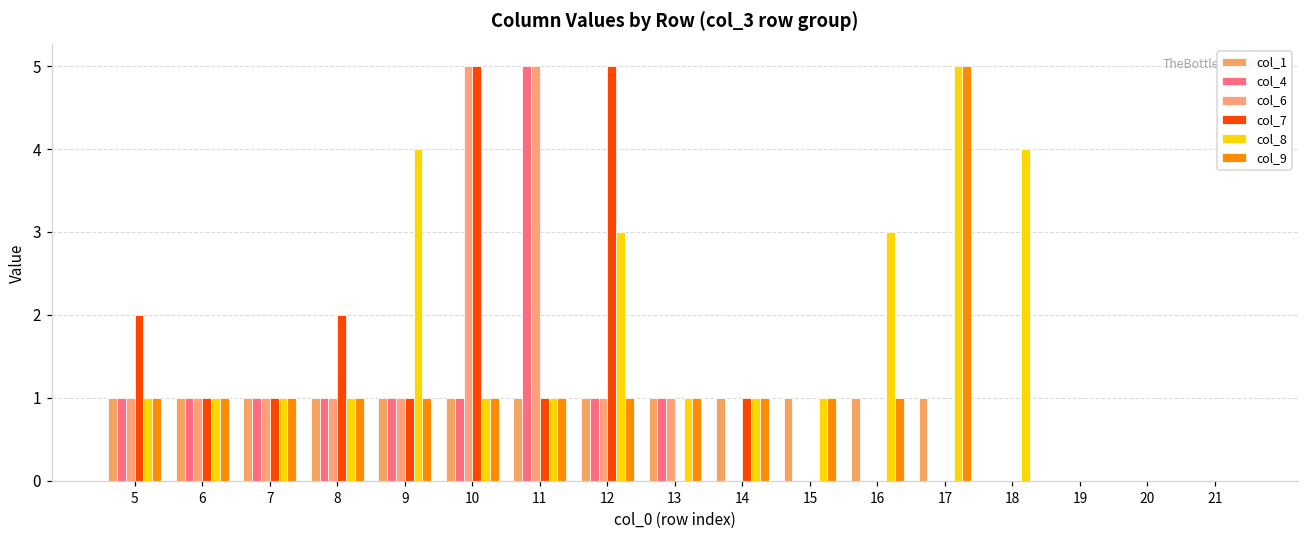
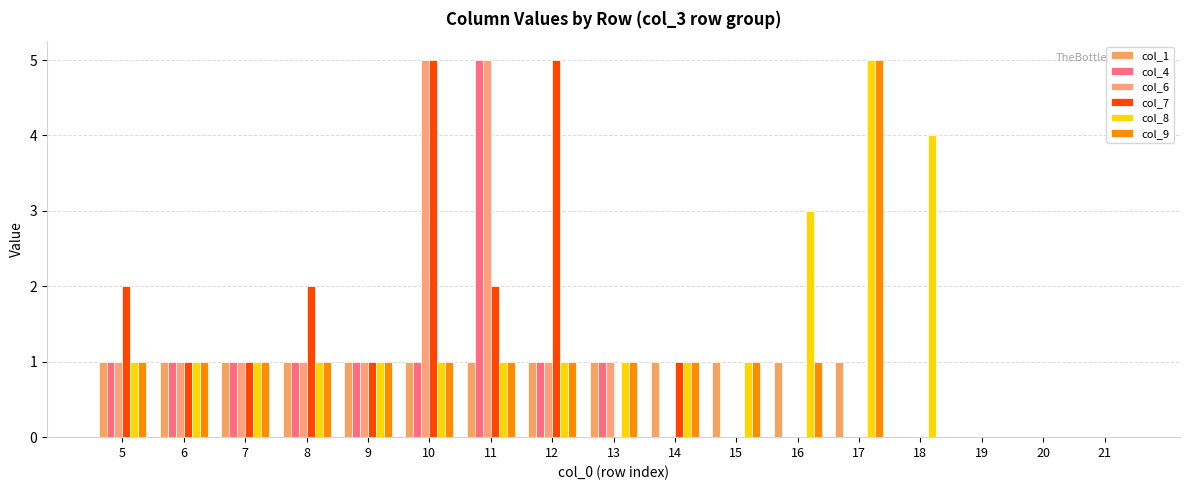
  {
    "col_7": {
      "5": 2,
      "6": 1,
      "7": 1,
      "8": 2,
      "9": 1,
      "10": 5,
-     "11": 1,
+     "11": 2,
      "12": 5,
      "13": 0,
      "14": 1,
      "15": 0,
      "16": 0,
      "17": 0,
      "18": 0,
      "19": 0,
      "20": 0,
      "21": 0
    },
    "col_8": {
      "5": 1,
      "6": 1,
      "7": 1,
      "8": 1,
-     "9": 4,
+     "9": 1,
      "10": 1,
      "11": 1,
-     "12": 3,
+     "12": 1,
      "13": 1,
      "14": 1,
      "15": 1,
      "16": 3,
      "17": 5,
      "18": 4,
      "19": 0,
      "20": 0,
      "21": 0
    },
    "col_9": {
      "5": 1,
      "6": 1,
      "7": 1,
      "8": 1,
      "9": 1,
      "10": 1,
      "11": 1,
      "12": 1,
      "13": 1,
      "14": 1,
      "15": 1,
      "16": 1,
      "17": 5,
      "18": 0,
      "19": 0,
      "20": 0,
      "21": 0
    }
  }
